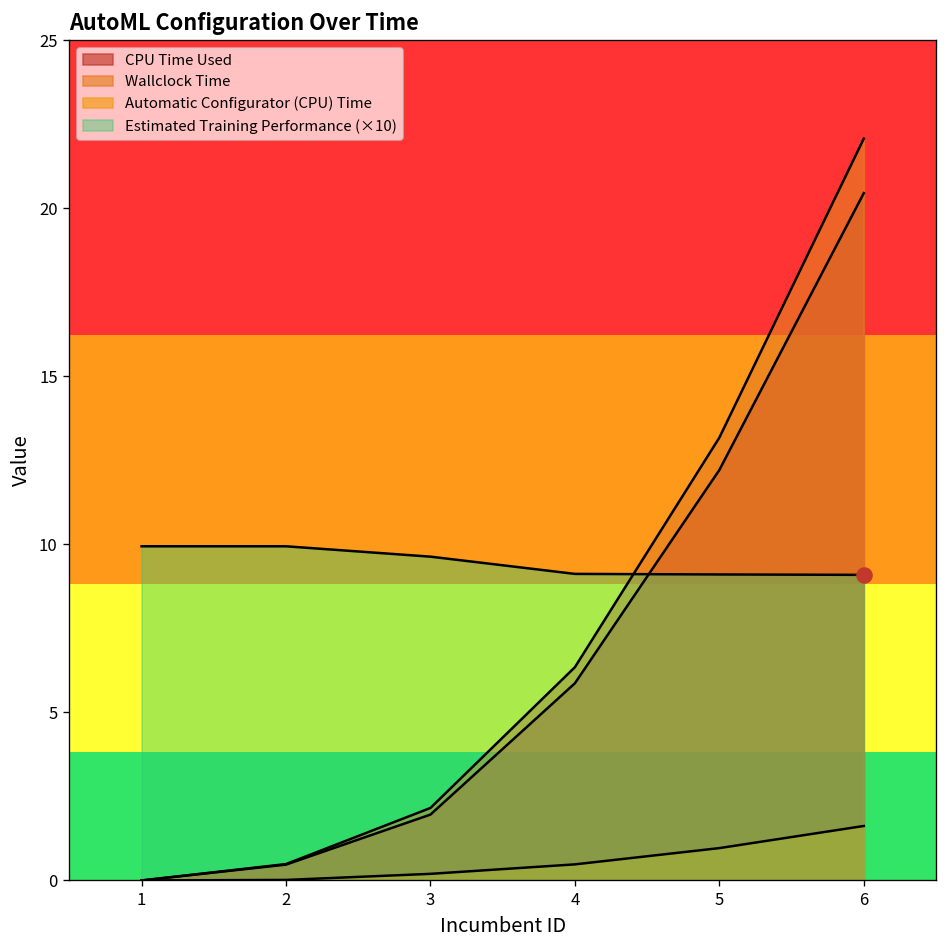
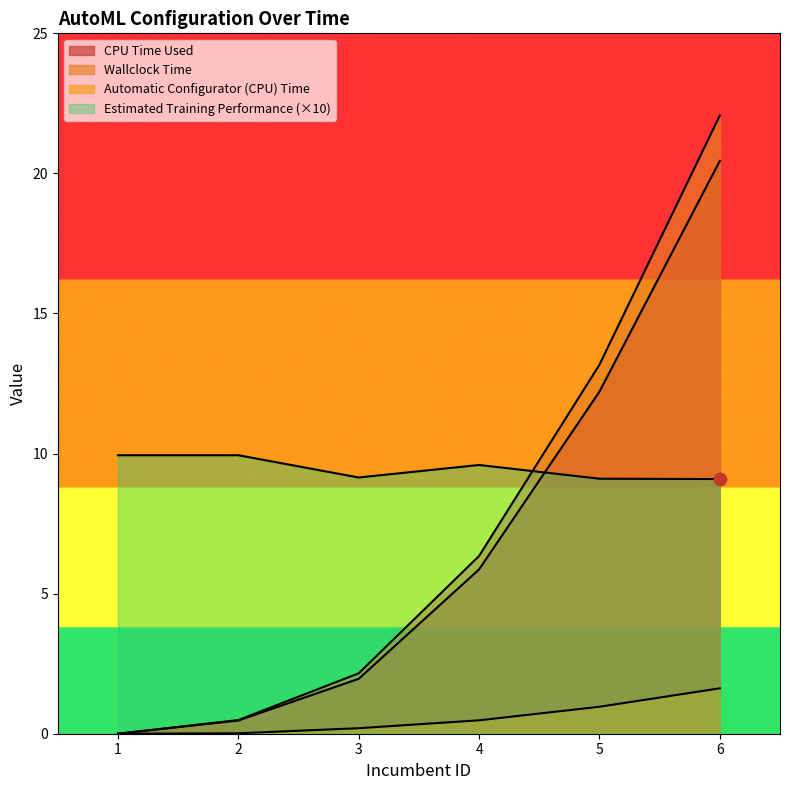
  {
    "Estimated Training Performance (×10)": {
      "1": 9.9,
      "2": 9.9,
-     "3": 9.6,
-     "4": 9.1,
+     "3": 9.1,
+     "4": 9.6,
      "5": 9.1
    }
  }
